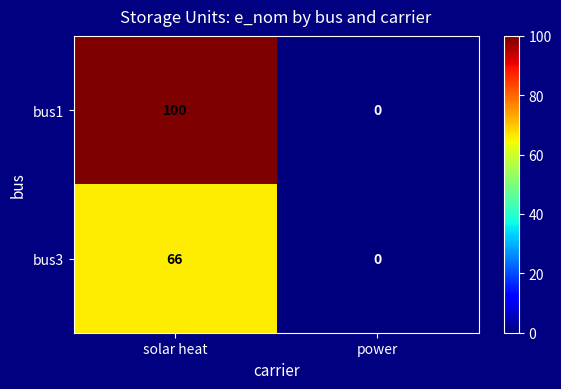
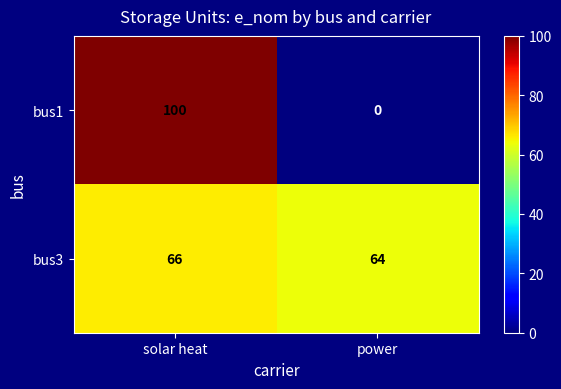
  {
    "bus1": {
      "solar heat": 100,
      "power": 0
    },
    "bus3": {
      "solar heat": 66,
-     "power": 0
+     "power": 64
    }
  }
